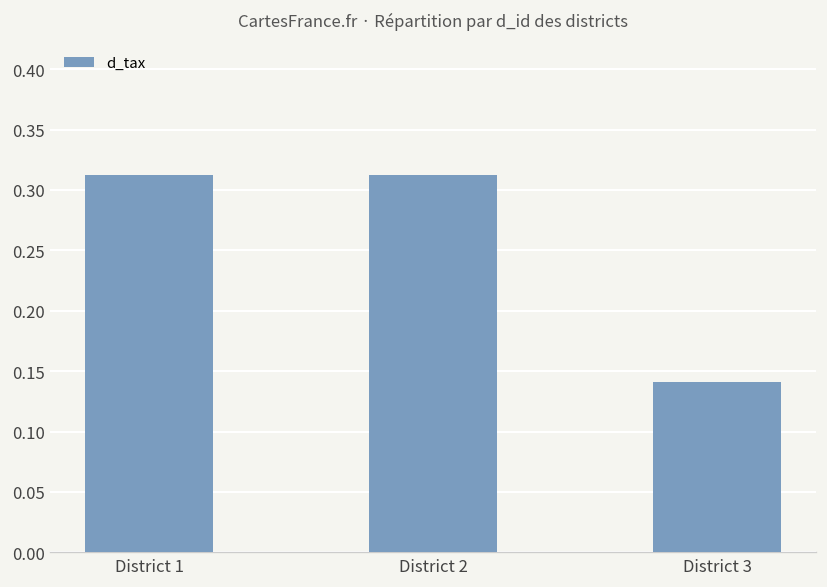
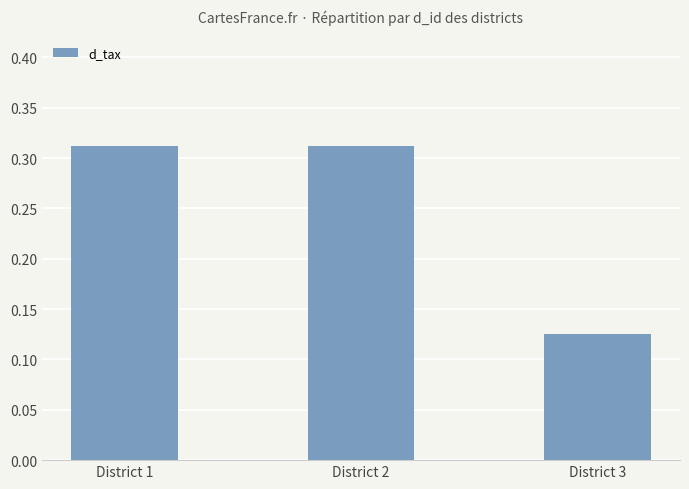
  {
    "District 1": 0.313,
    "District 2": 0.313,
-   "District 3": 0.141
+   "District 3": 0.125
  }
